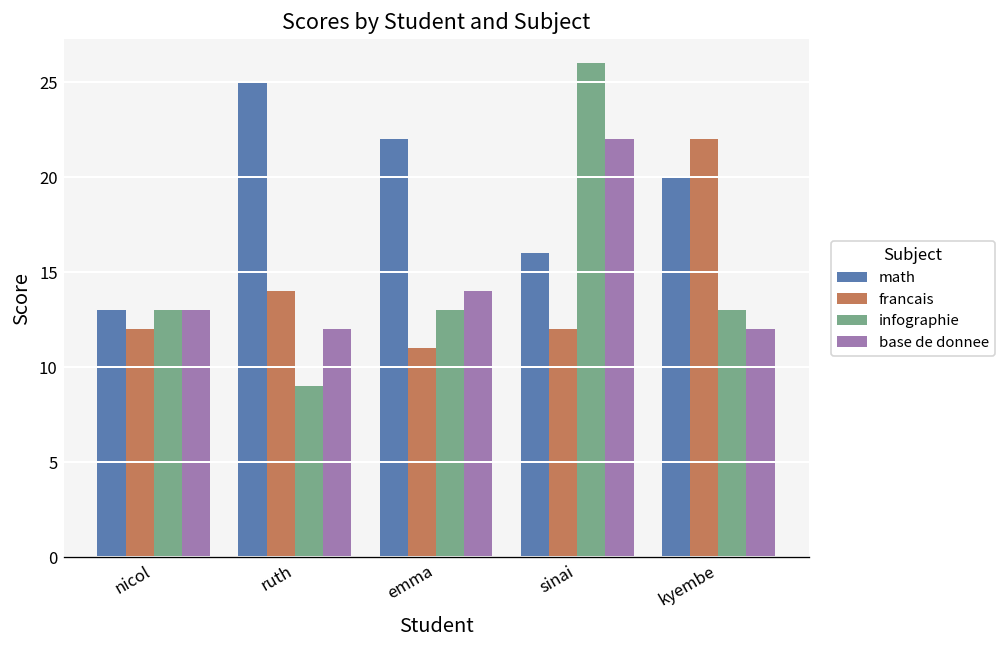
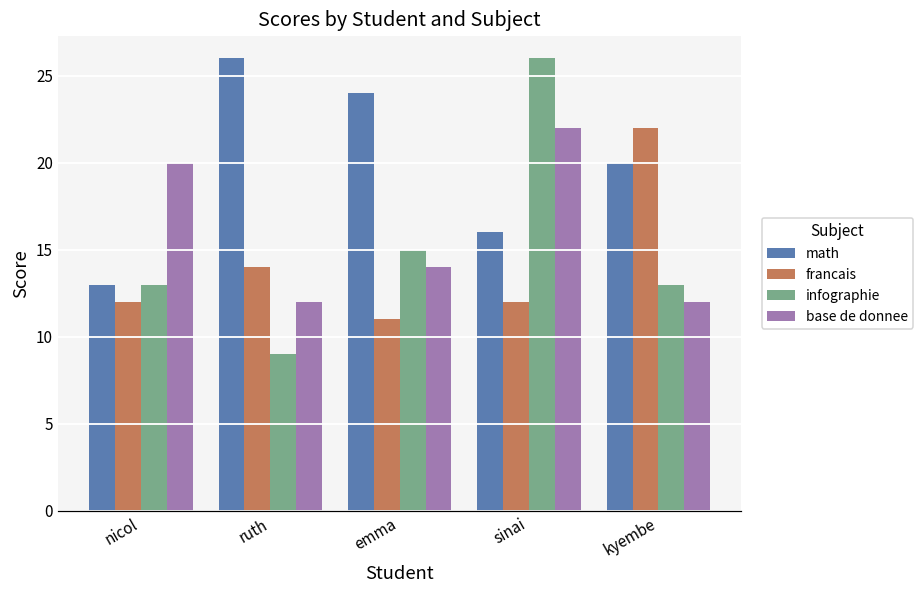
  {
    "math": {
      "nicol": 13,
-     "ruth": 25,
-     "emma": 22,
+     "ruth": 26,
+     "emma": 24,
      "sinai": 16,
      "kyembe": 20
    },
    "francais": {
      "nicol": 12,
      "ruth": 14,
      "emma": 11,
      "sinai": 12,
      "kyembe": 22
    },
    "infographie": {
      "nicol": 13,
      "ruth": 9,
-     "emma": 13,
+     "emma": 15,
      "sinai": 26,
      "kyembe": 13
    },
    "base de donnee": {
-     "nicol": 13,
+     "nicol": 20,
      "ruth": 12,
      "emma": 14,
      "sinai": 22,
      "kyembe": 12
    }
  }
